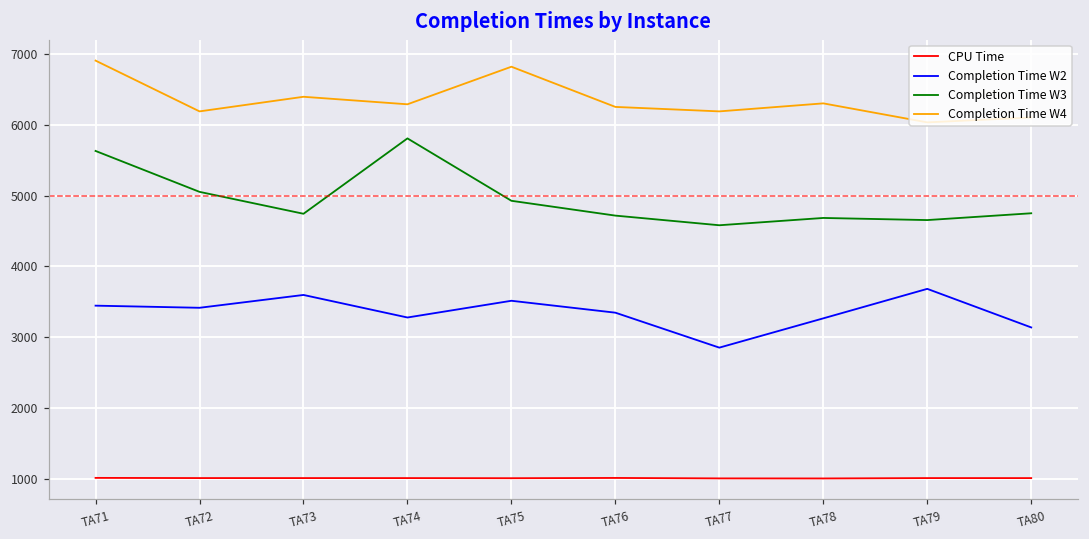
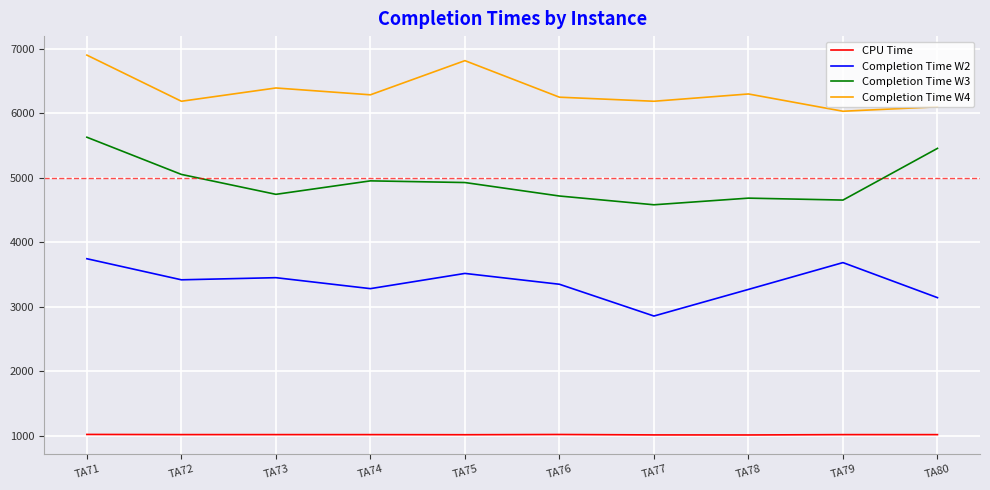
  {
    "CPU Time": {
      "TA71": 1000,
      "TA72": 1000,
      "TA73": 1000,
      "TA74": 1000,
      "TA75": 1000,
      "TA76": 1000,
      "TA77": 1000,
      "TA78": 1000,
      "TA79": 1000,
      "TA80": 1000
    },
    "Completion Time W2": {
-     "TA71": 3400,
+     "TA71": 3700,
      "TA72": 3400,
-     "TA73": 3600,
+     "TA73": 3500,
      "TA74": 3300,
      "TA75": 3500,
      "TA76": 3300,
      "TA77": 2900,
      "TA78": 3300,
      "TA79": 3700,
      "TA80": 3100
    },
    "Completion Time W3": {
      "TA71": 5600,
      "TA72": 5100,
      "TA73": 4700,
-     "TA74": 5800,
+     "TA74": 5000,
      "TA75": 4900,
      "TA76": 4700,
      "TA77": 4600,
      "TA78": 4700,
      "TA79": 4700,
-     "TA80": 4800
+     "TA80": 5500
    },
    "Completion Time W4": {
      "TA71": 6900,
      "TA72": 6200,
      "TA73": 6400,
      "TA74": 6300,
      "TA75": 6800,
      "TA76": 6300,
      "TA77": 6200,
      "TA78": 6300,
      "TA79": 6000
    }
  }
